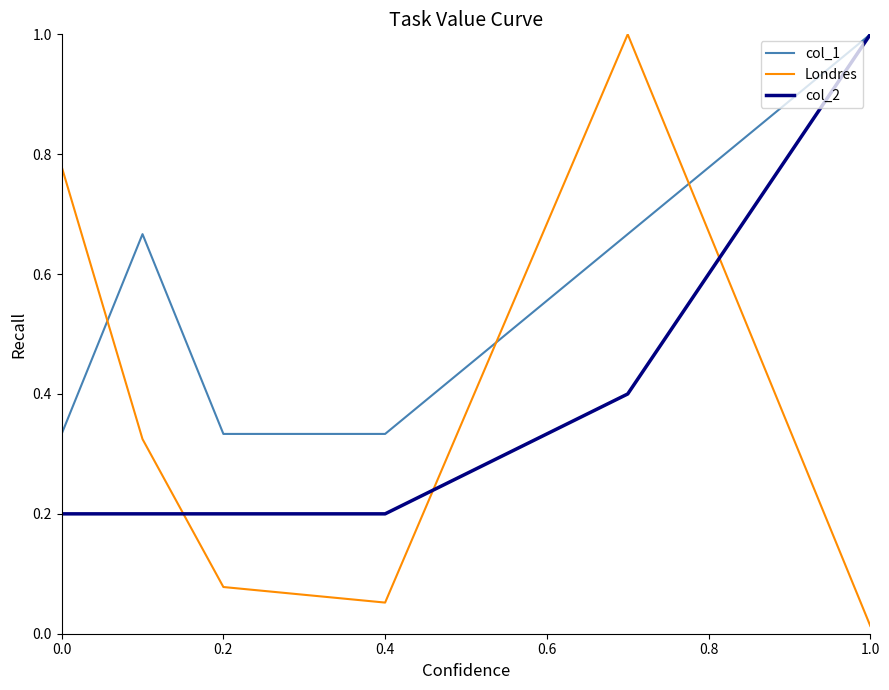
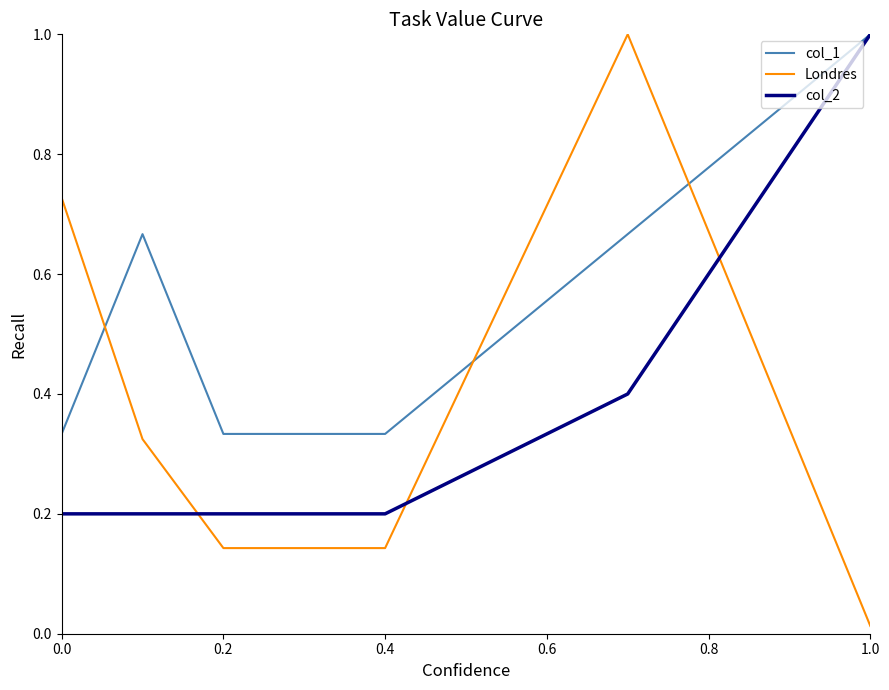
  {
    "col_1": {
      "0.0": 0.33,
      "0.2": 0.33,
      "0.4": 0.33
    },
    "Londres": {
-     "0.0": 0.78,
-     "0.2": 0.08,
-     "0.4": 0.05,
+     "0.0": 0.73,
+     "0.2": 0.14,
+     "0.4": 0.14,
      "1.0": 0.01
    },
    "col_2": {
      "0.0": 0.20,
      "0.2": 0.20,
      "0.4": 0.20
    }
  }
